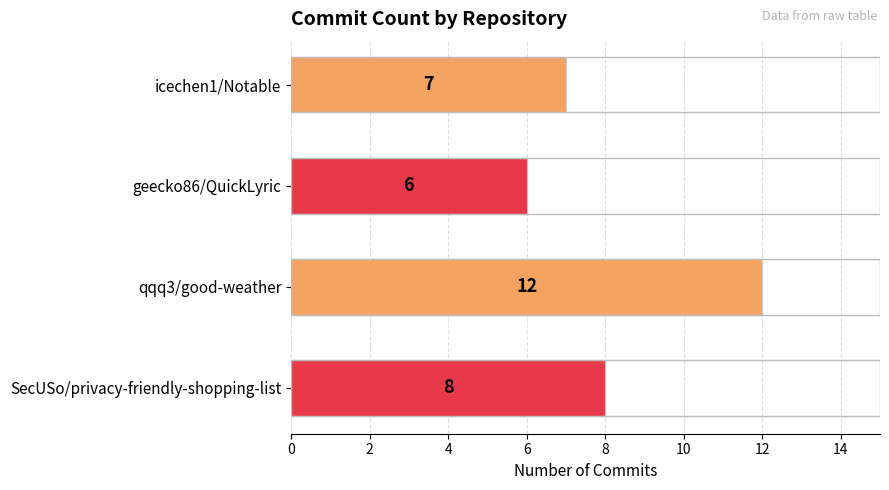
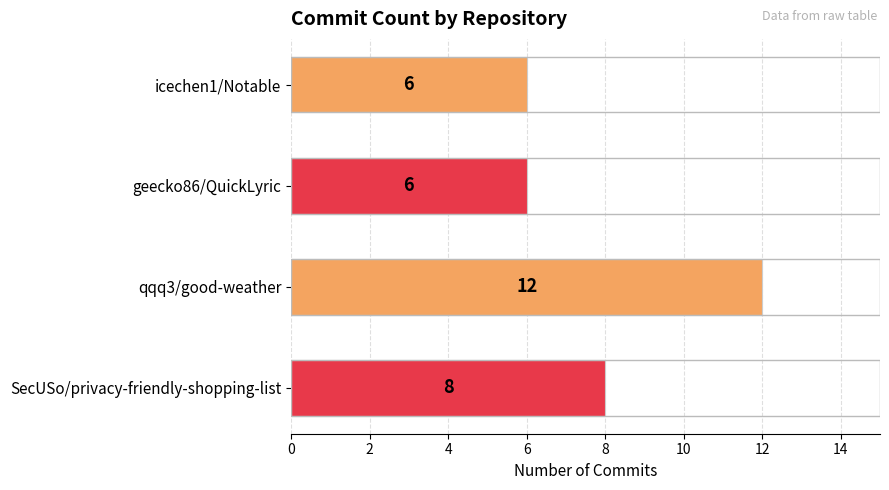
  {
-   "icechen1/Notable": 7,
+   "icechen1/Notable": 6,
    "geecko86/QuickLyric": 6,
    "qqq3/good-weather": 12,
    "SecUSo/privacy-friendly-shopping-list": 8
  }
